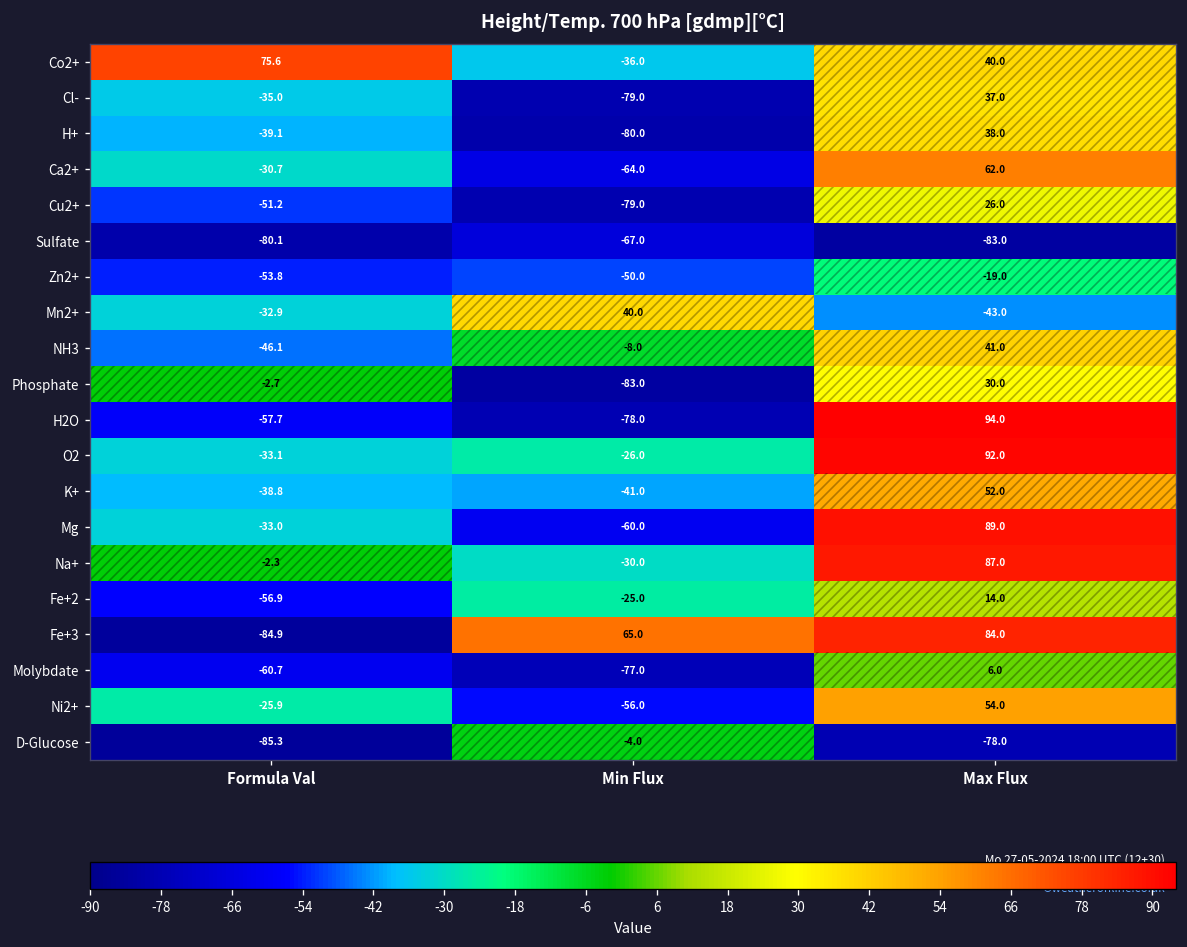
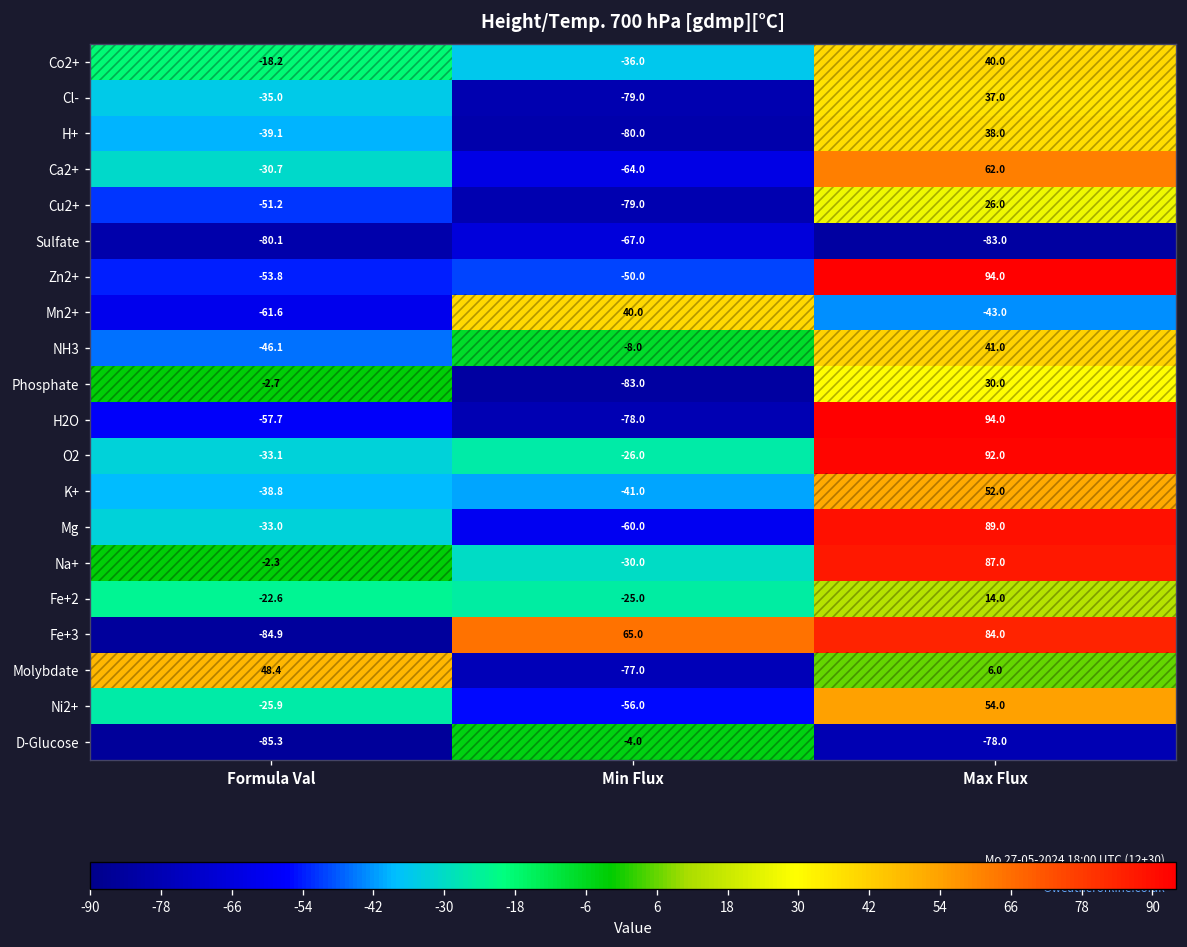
  {
    "Co2+": {
-     "Formula Val": 75.6,
+     "Formula Val": -18.2,
      "Min Flux": -36.0,
      "Max Flux": 40.0
    },
    "Cl-": {
      "Formula Val": -35.0,
      "Min Flux": -79.0,
      "Max Flux": 37.0
    },
    "H+": {
      "Formula Val": -39.1,
      "Min Flux": -80.0,
      "Max Flux": 38.0
    },
    "Ca2+": {
      "Formula Val": -30.7,
      "Min Flux": -64.0,
      "Max Flux": 62.0
    },
    "Cu2+": {
      "Formula Val": -51.2,
      "Min Flux": -79.0,
      "Max Flux": 26.0
    },
    "Sulfate": {
      "Formula Val": -80.1,
      "Min Flux": -67.0,
      "Max Flux": -83.0
    },
    "Zn2+": {
      "Formula Val": -53.8,
      "Min Flux": -50.0,
-     "Max Flux": -19.0
+     "Max Flux": 94.0
    },
    "Mn2+": {
-     "Formula Val": -32.9,
+     "Formula Val": -61.6,
      "Min Flux": 40.0,
      "Max Flux": -43.0
    },
    "NH3": {
      "Formula Val": -46.1,
      "Min Flux": -8.0,
      "Max Flux": 41.0
    },
    "Phosphate": {
      "Formula Val": -2.7,
      "Min Flux": -83.0,
      "Max Flux": 30.0
    },
    "H2O": {
      "Formula Val": -57.7,
      "Min Flux": -78.0,
      "Max Flux": 94.0
    },
    "O2": {
      "Formula Val": -33.1,
      "Min Flux": -26.0,
      "Max Flux": 92.0
    },
    "K+": {
      "Formula Val": -38.8,
      "Min Flux": -41.0,
      "Max Flux": 52.0
    },
    "Mg": {
      "Formula Val": -33.0,
      "Min Flux": -60.0,
      "Max Flux": 89.0
    },
    "Na+": {
      "Formula Val": -2.3,
      "Min Flux": -30.0,
      "Max Flux": 87.0
    },
    "Fe+2": {
-     "Formula Val": -56.9,
+     "Formula Val": -22.6,
      "Min Flux": -25.0,
      "Max Flux": 14.0
    },
    "Fe+3": {
      "Formula Val": -84.9,
      "Min Flux": 65.0,
      "Max Flux": 84.0
    },
    "Molybdate": {
-     "Formula Val": -60.7,
+     "Formula Val": 48.4,
      "Min Flux": -77.0,
      "Max Flux": 6.0
    },
    "Ni2+": {
      "Formula Val": -25.9,
      "Min Flux": -56.0,
      "Max Flux": 54.0
    },
    "D-Glucose": {
      "Formula Val": -85.3,
      "Min Flux": -4.0,
      "Max Flux": -78.0
    }
  }
